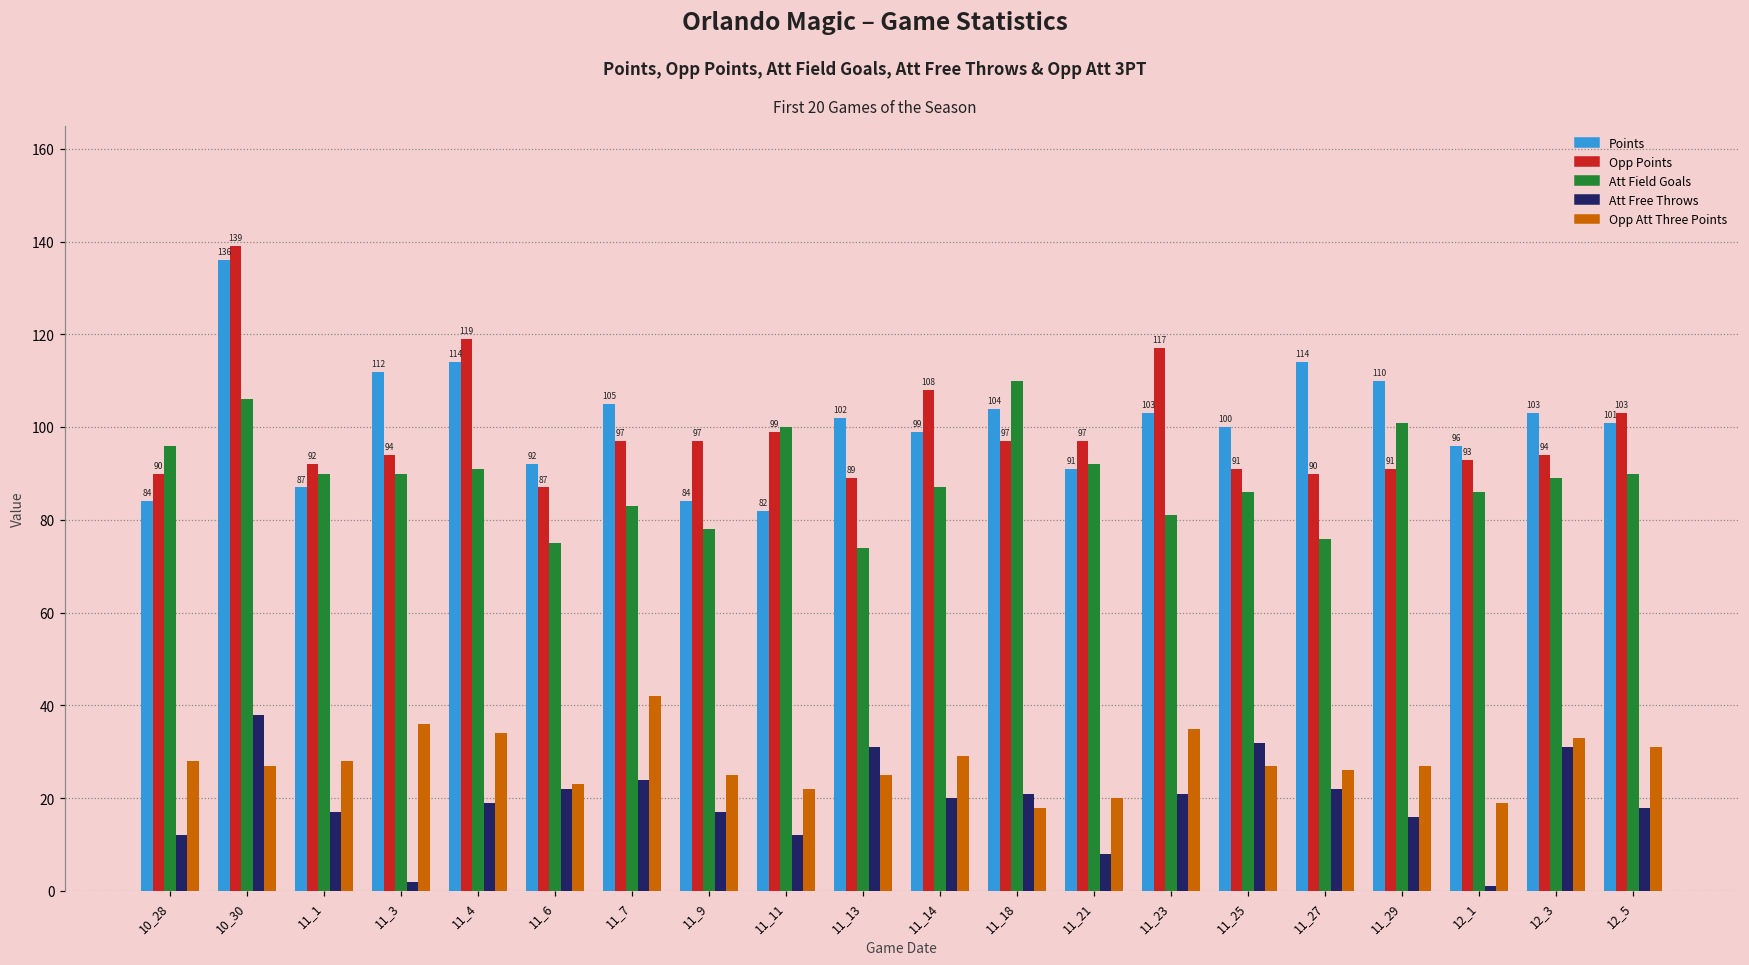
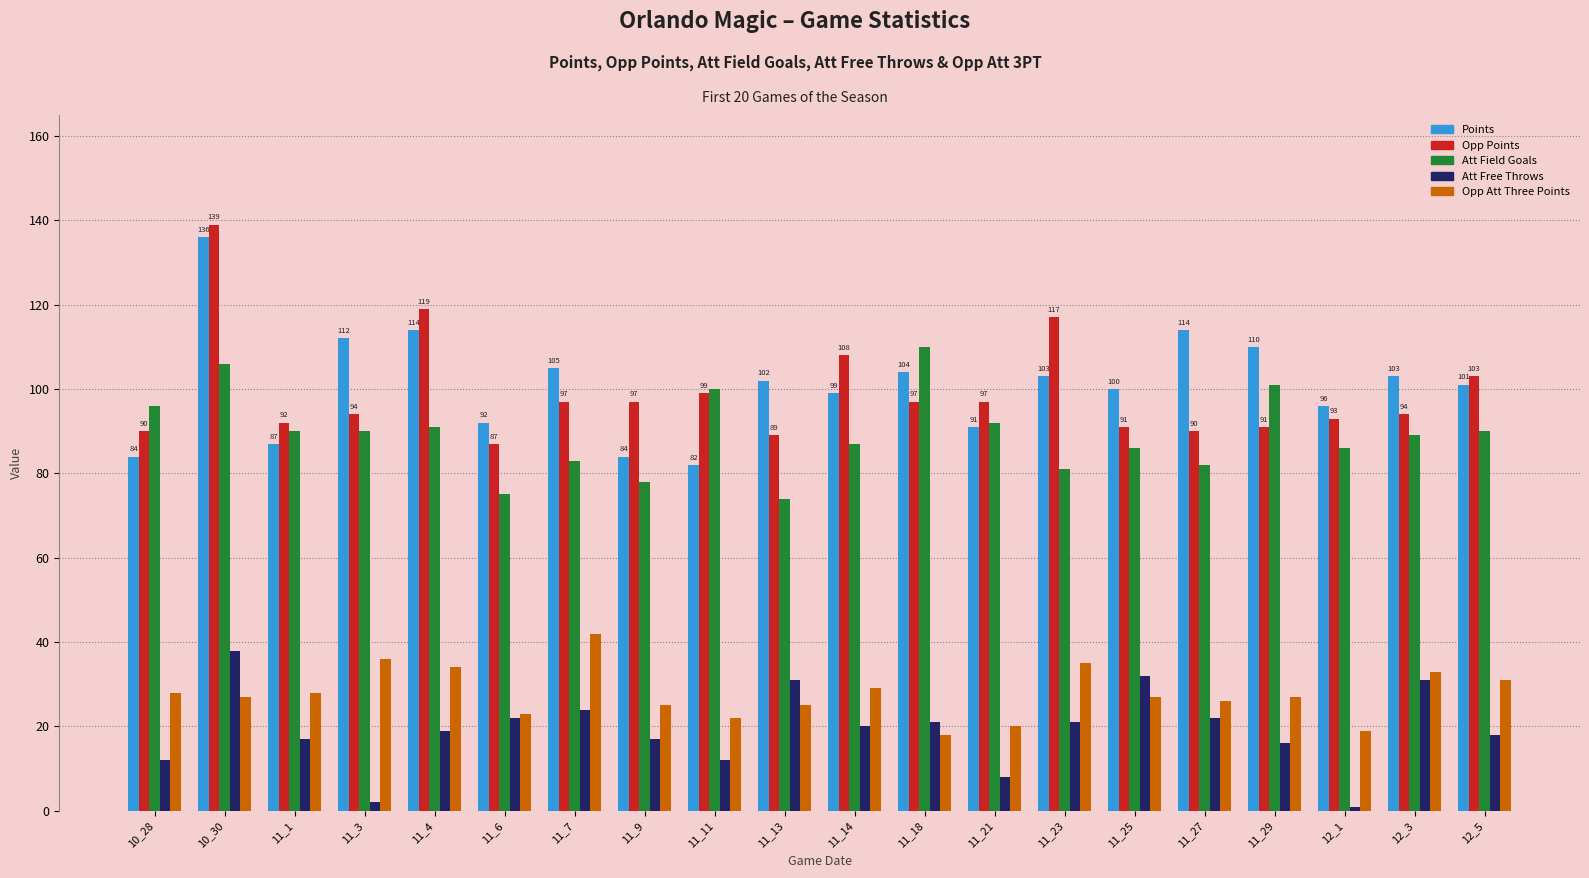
  {
    "Points": {
      "10_28": 84,
      "10_30": 136,
      "11_1": 87,
      "11_3": 112,
      "11_4": 114,
      "11_6": 92,
      "11_7": 105,
      "11_9": 84,
      "11_11": 82,
      "11_13": 102,
      "11_14": 99,
      "11_18": 104,
      "11_21": 91,
      "11_23": 103,
      "11_25": 100,
      "11_27": 114,
      "11_29": 110,
      "12_1": 96,
      "12_3": 103,
      "12_5": 101
    },
    "Opp Points": {
      "10_28": 90,
      "10_30": 139,
      "11_1": 92,
      "11_3": 94,
      "11_4": 119,
      "11_6": 87,
      "11_7": 97,
      "11_9": 97,
      "11_11": 99,
      "11_13": 89,
      "11_14": 108,
      "11_18": 97,
      "11_21": 97,
      "11_23": 117,
      "11_25": 91,
      "11_27": 90,
      "11_29": 91,
      "12_1": 93,
      "12_3": 94,
      "12_5": 103
    },
    "Att Field Goals": {
      "10_28": 96,
      "10_30": 106,
      "11_1": 90,
      "11_3": 90,
      "11_4": 91,
      "11_6": 75,
      "11_7": 83,
      "11_9": 78,
      "11_11": 100,
      "11_13": 74,
      "11_14": 87,
      "11_18": 110,
      "11_21": 92,
      "11_23": 81,
      "11_25": 86,
-     "11_27": 76,
+     "11_27": 82,
      "11_29": 101,
      "12_1": 86,
      "12_3": 89,
      "12_5": 90
    },
    "Att Free Throws": {
      "10_28": 12,
      "10_30": 38,
      "11_1": 17,
      "11_3": 2,
      "11_4": 19,
      "11_6": 22,
      "11_7": 24,
      "11_9": 17,
      "11_11": 12,
      "11_13": 31,
      "11_14": 20,
      "11_18": 21,
      "11_21": 8,
      "11_23": 21,
      "11_25": 32,
      "11_27": 22,
      "11_29": 16,
      "12_1": 1,
      "12_3": 31,
      "12_5": 18
    },
    "Opp Att Three Points": {
      "10_28": 28,
      "10_30": 27,
      "11_1": 28,
      "11_3": 36,
      "11_4": 34,
      "11_6": 23,
      "11_7": 42,
      "11_9": 25,
      "11_11": 22,
      "11_13": 25,
      "11_14": 29,
      "11_18": 18,
      "11_21": 20,
      "11_23": 35,
      "11_25": 27,
      "11_27": 26,
      "11_29": 27,
      "12_1": 19,
      "12_3": 33,
      "12_5": 31
    }
  }
